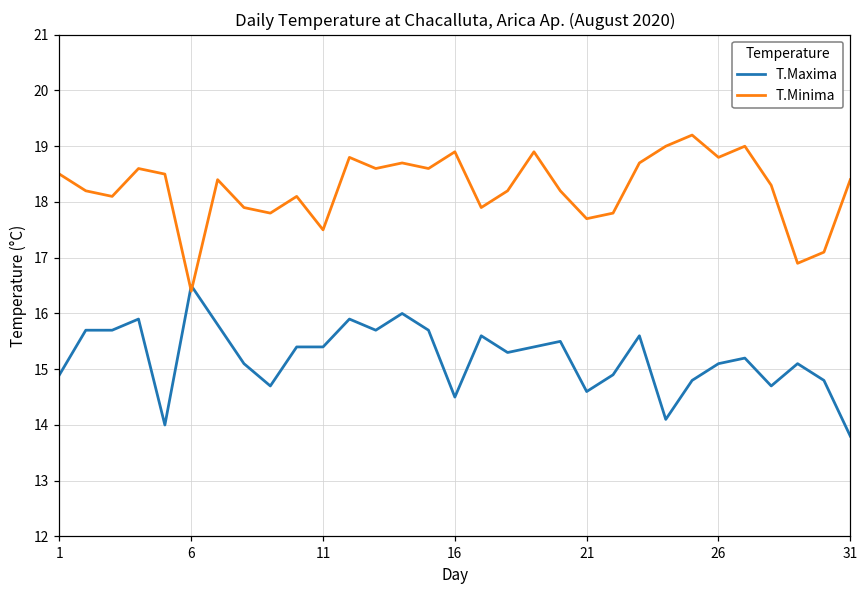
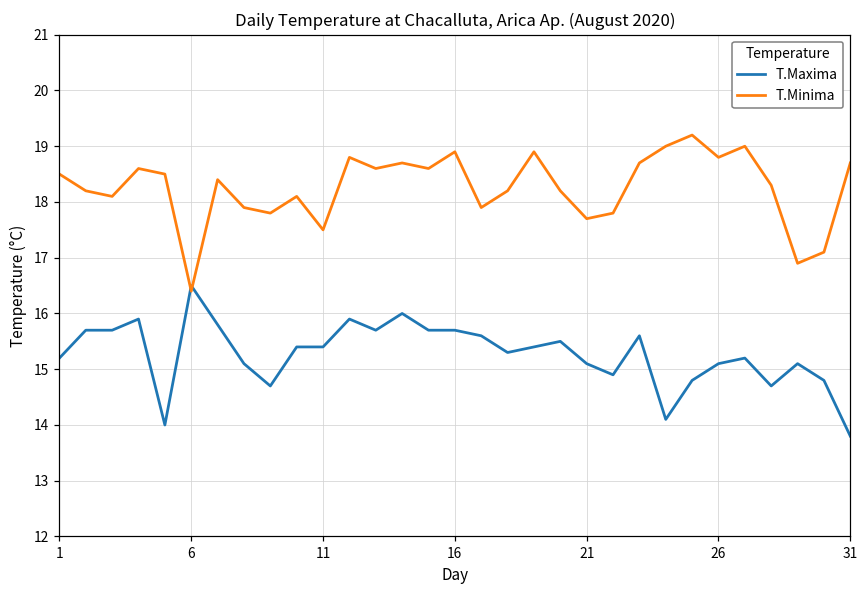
  {
    "T.Maxima": {
-     "1": 14.9,
+     "1": 15.2,
      "6": 16.5,
      "11": 15.4,
-     "16": 14.5,
-     "21": 14.6,
+     "16": 15.7,
+     "21": 15.1,
      "26": 15.1,
      "31": 13.8
    },
    "T.Minima": {
      "1": 18.5,
      "6": 16.4,
      "11": 17.5,
      "16": 18.9,
      "21": 17.7,
      "26": 18.8,
-     "31": 18.4
+     "31": 18.7
    }
  }
